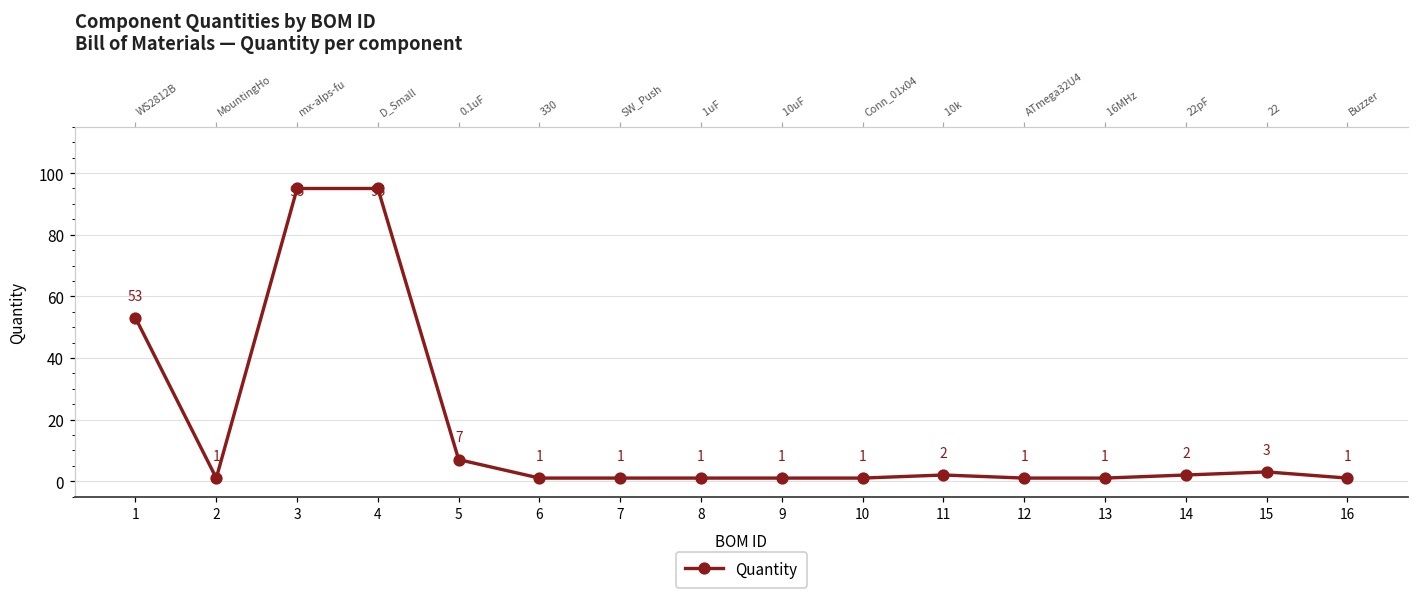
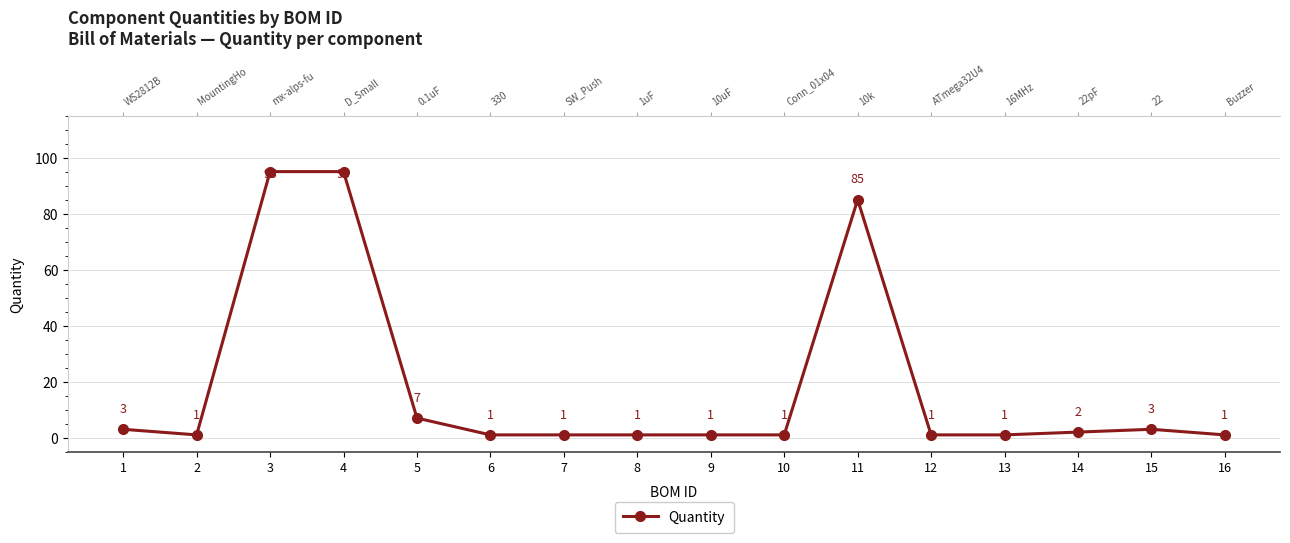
  {
-   "1": 53,
+   "1": 3,
    "2": 1,
    "3": 95,
    "4": 95,
    "5": 7,
    "6": 1,
    "7": 1,
    "8": 1,
    "9": 1,
    "10": 1,
-   "11": 2,
+   "11": 85,
    "12": 1,
    "13": 1,
    "14": 2,
    "15": 3,
    "16": 1
  }
